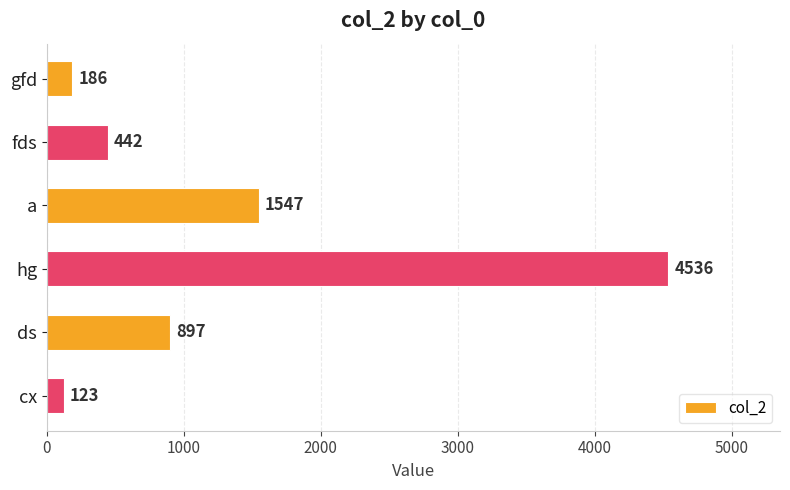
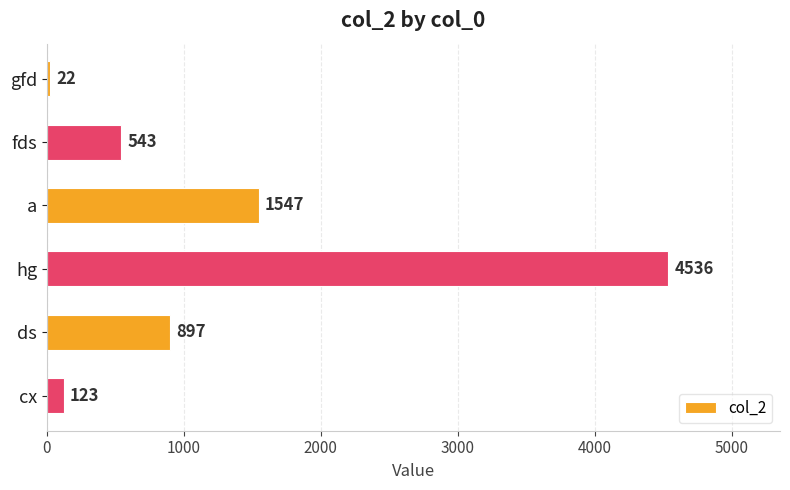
  {
-   "gfd": 186,
-   "fds": 442,
+   "gfd": 22,
+   "fds": 543,
    "a": 1547,
    "hg": 4536,
    "ds": 897,
    "cx": 123
  }
